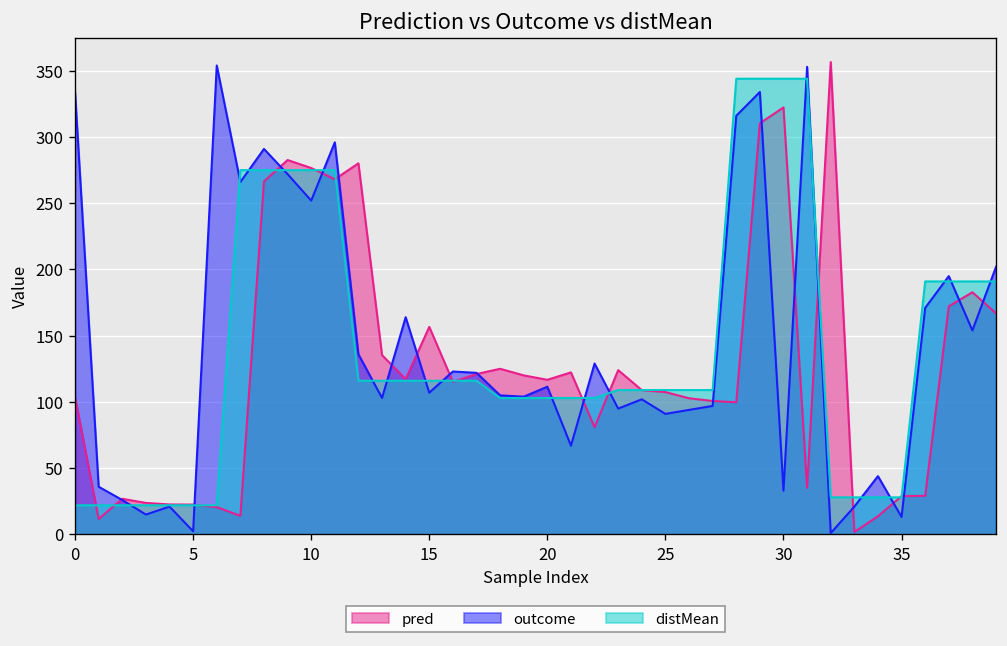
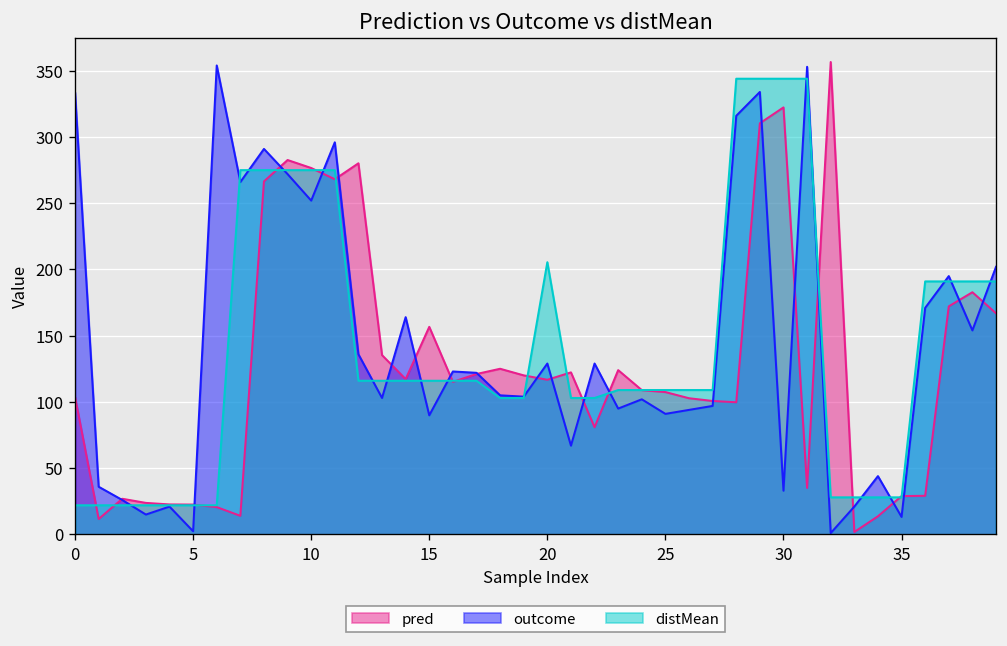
  {
    "pred": {
      "0": 104,
      "15": 157,
      "20": 117,
      "30": 322
    },
    "outcome": {
      "0": 334,
      "5": 2,
      "10": 252,
-     "15": 107,
-     "20": 112,
+     "15": 90,
+     "20": 129,
      "25": 91,
      "30": 33,
      "35": 13
    },
    "distMean": {
      "0": 22,
      "15": 116,
-     "20": 103,
+     "20": 206,
      "30": 344
    }
  }
